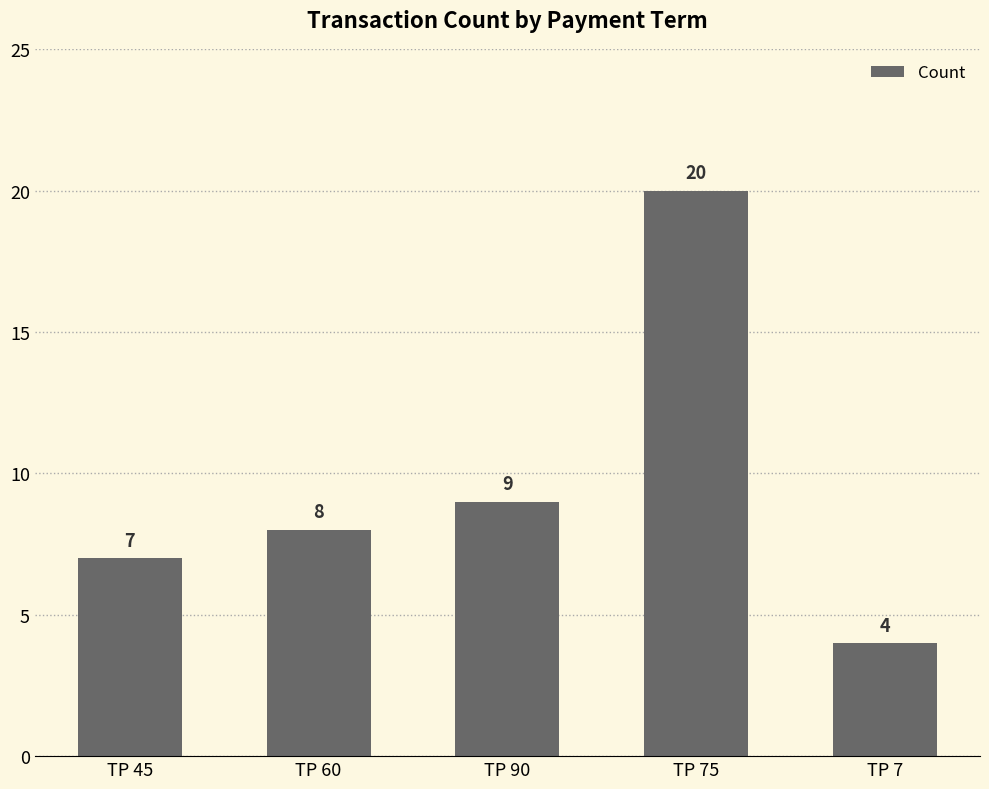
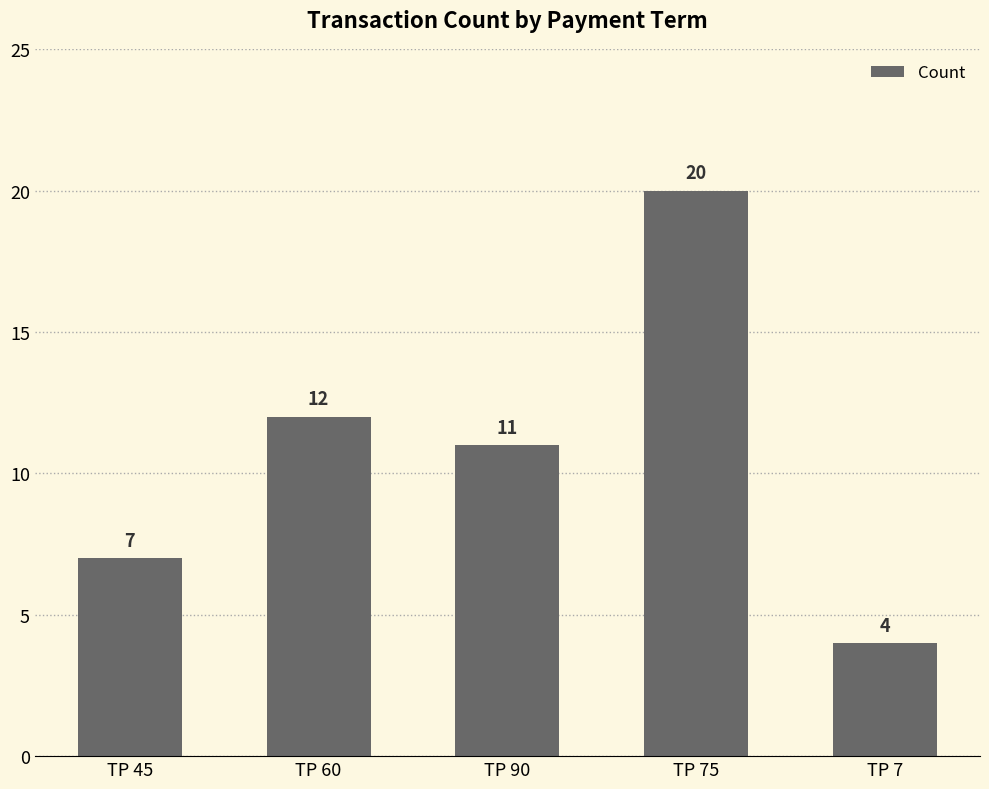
  {
    "TP 45": 7,
-   "TP 60": 8,
-   "TP 90": 9,
+   "TP 60": 12,
+   "TP 90": 11,
    "TP 75": 20,
    "TP 7": 4
  }
